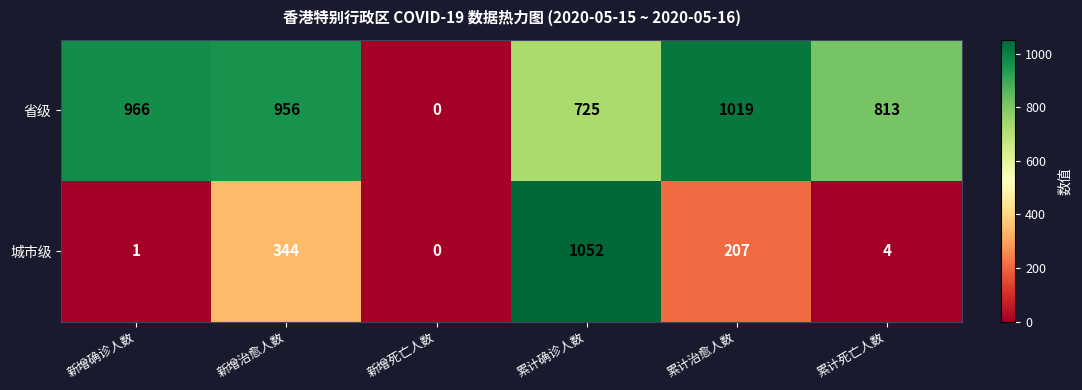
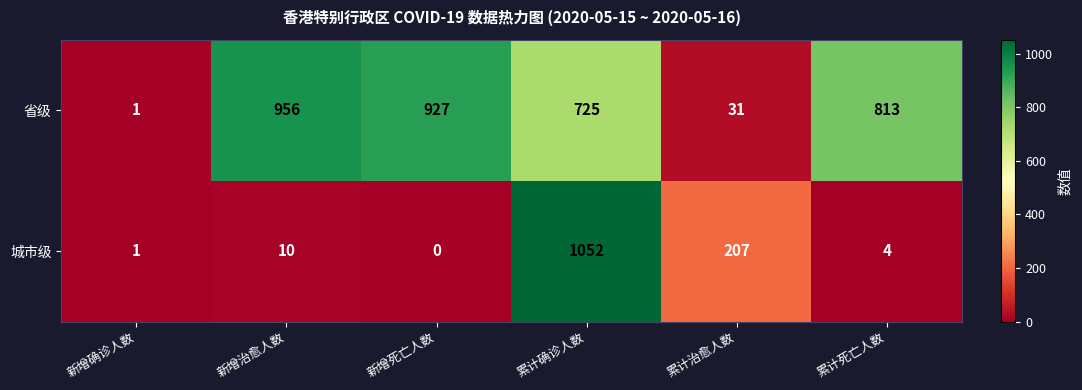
  {
    "省级": {
-     "新增确诊人数": 966,
+     "新增确诊人数": 1,
      "新增治愈人数": 956,
-     "新增死亡人数": 0,
+     "新增死亡人数": 927,
      "累计确诊人数": 725,
-     "累计治愈人数": 1019,
+     "累计治愈人数": 31,
      "累计死亡人数": 813
    },
    "城市级": {
      "新增确诊人数": 1,
-     "新增治愈人数": 344,
+     "新增治愈人数": 10,
      "新增死亡人数": 0,
      "累计确诊人数": 1052,
      "累计治愈人数": 207,
      "累计死亡人数": 4
    }
  }
